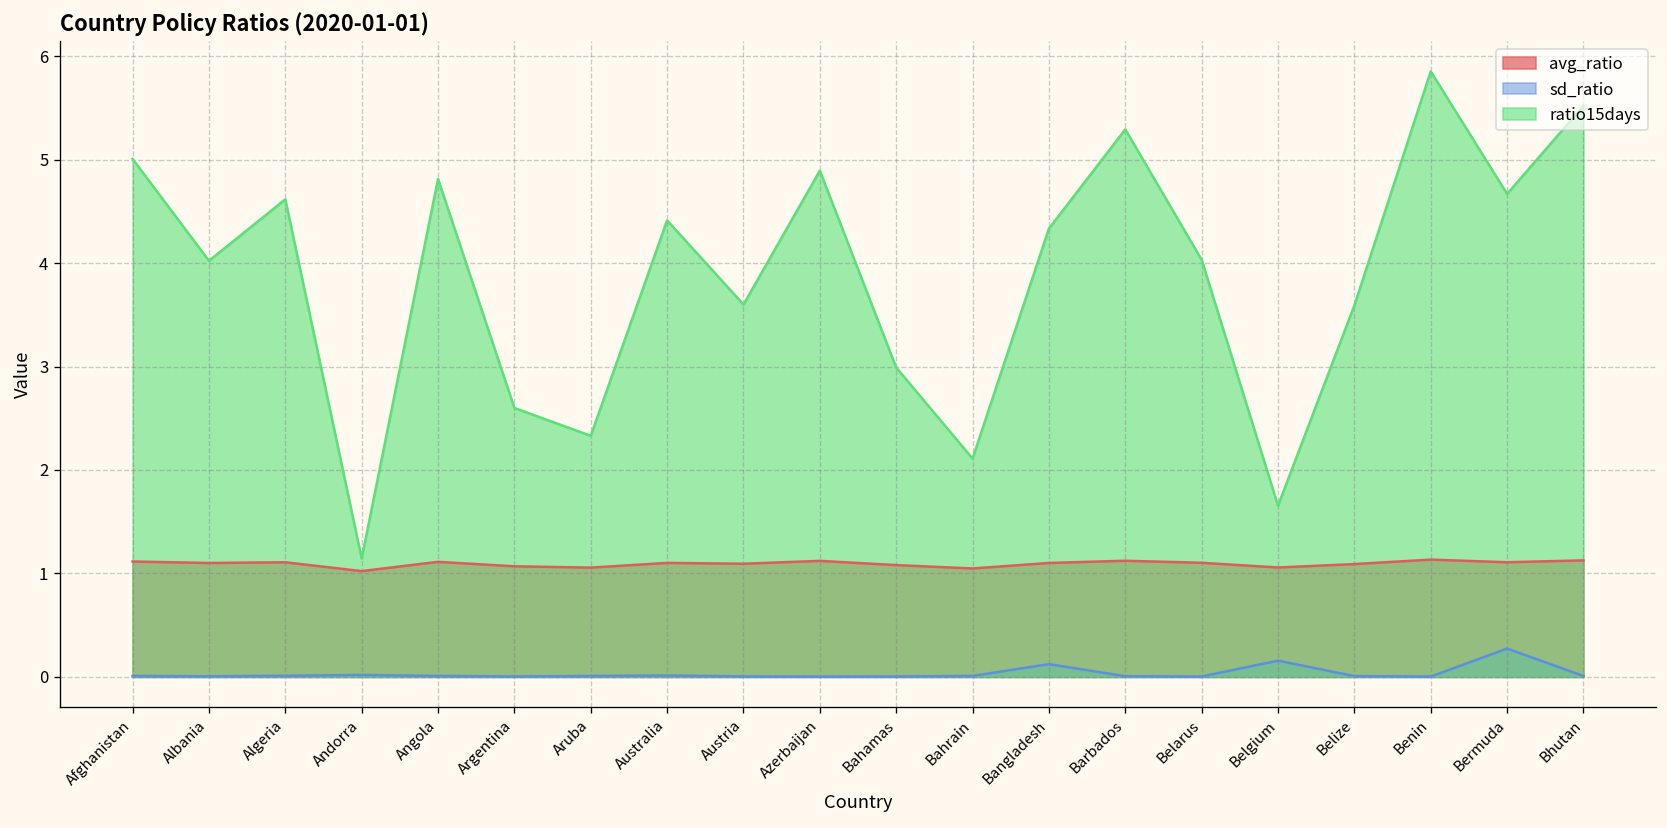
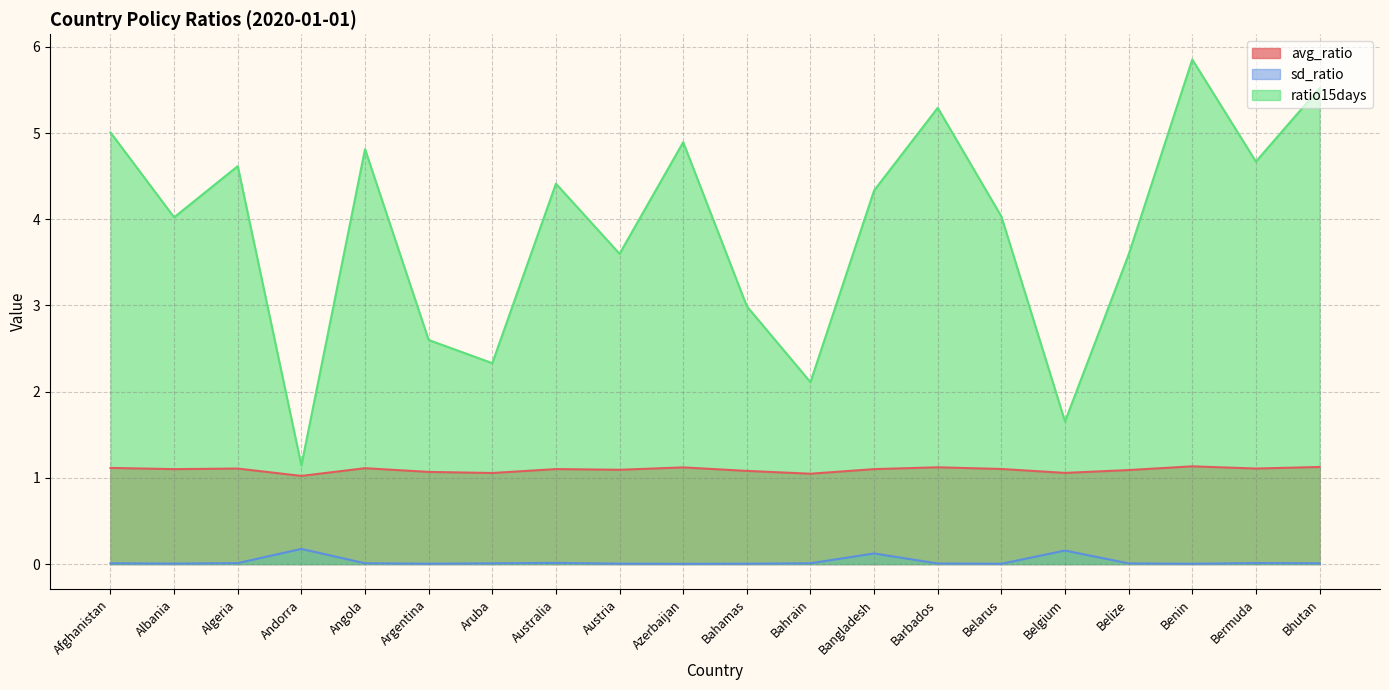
  {
    "avg_ratio": {
      "Afghanistan": 1.1,
      "Albania": 1.1,
      "Algeria": 1.1,
      "Andorra": 1.0,
      "Angola": 1.1,
      "Argentina": 1.1,
      "Aruba": 1.1,
      "Australia": 1.1,
      "Austria": 1.1,
      "Azerbaijan": 1.1,
      "Bahamas": 1.1,
      "Bahrain": 1.0,
      "Bangladesh": 1.1,
      "Barbados": 1.1,
      "Belarus": 1.1,
      "Belgium": 1.1,
      "Belize": 1.1,
      "Benin": 1.1,
      "Bermuda": 1.1,
      "Bhutan": 1.1
    },
    "sd_ratio": {
      "Afghanistan": 0.0,
      "Albania": 0.0,
      "Algeria": 0.0,
-     "Andorra": 0.0,
+     "Andorra": 0.2,
      "Angola": 0.0,
      "Argentina": 0.0,
      "Aruba": 0.0,
      "Australia": 0.0,
      "Austria": 0.0,
      "Azerbaijan": 0.0,
      "Bahamas": 0.0,
      "Bahrain": 0.0,
      "Bangladesh": 0.1,
      "Barbados": 0.0,
      "Belarus": 0.0,
      "Belgium": 0.2,
      "Belize": 0.0,
      "Benin": 0.0,
-     "Bermuda": 0.3,
+     "Bermuda": 0.0,
      "Bhutan": 0.0
    },
    "ratio15days": {
      "Afghanistan": 5.0,
      "Albania": 4.0,
      "Algeria": 4.6,
      "Andorra": 1.1,
      "Angola": 4.8,
      "Argentina": 2.6,
      "Aruba": 2.3,
      "Australia": 4.4,
      "Austria": 3.6,
      "Azerbaijan": 4.9,
      "Bahamas": 3.0,
      "Bahrain": 2.1,
      "Bangladesh": 4.3,
      "Barbados": 5.3,
      "Belarus": 4.0,
      "Belgium": 1.7,
      "Belize": 3.6,
      "Benin": 5.9,
      "Bermuda": 4.7
    }
  }
